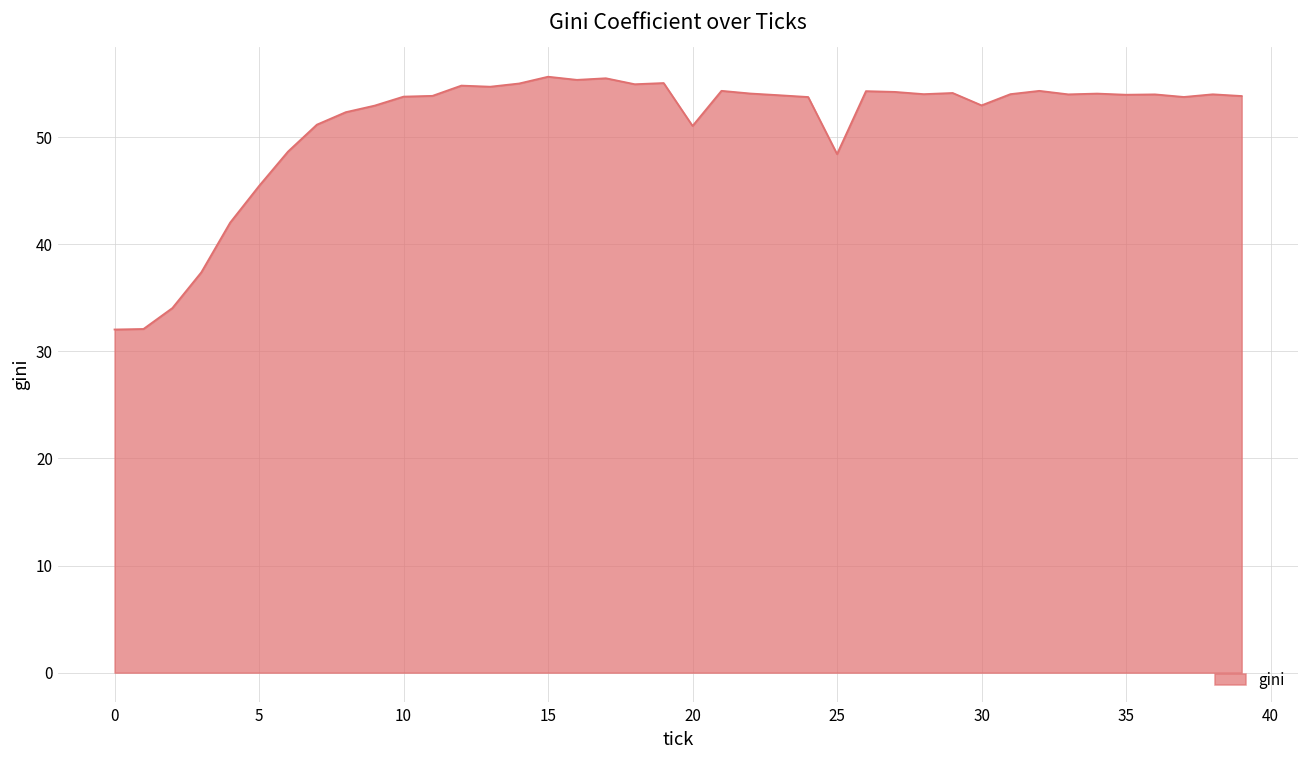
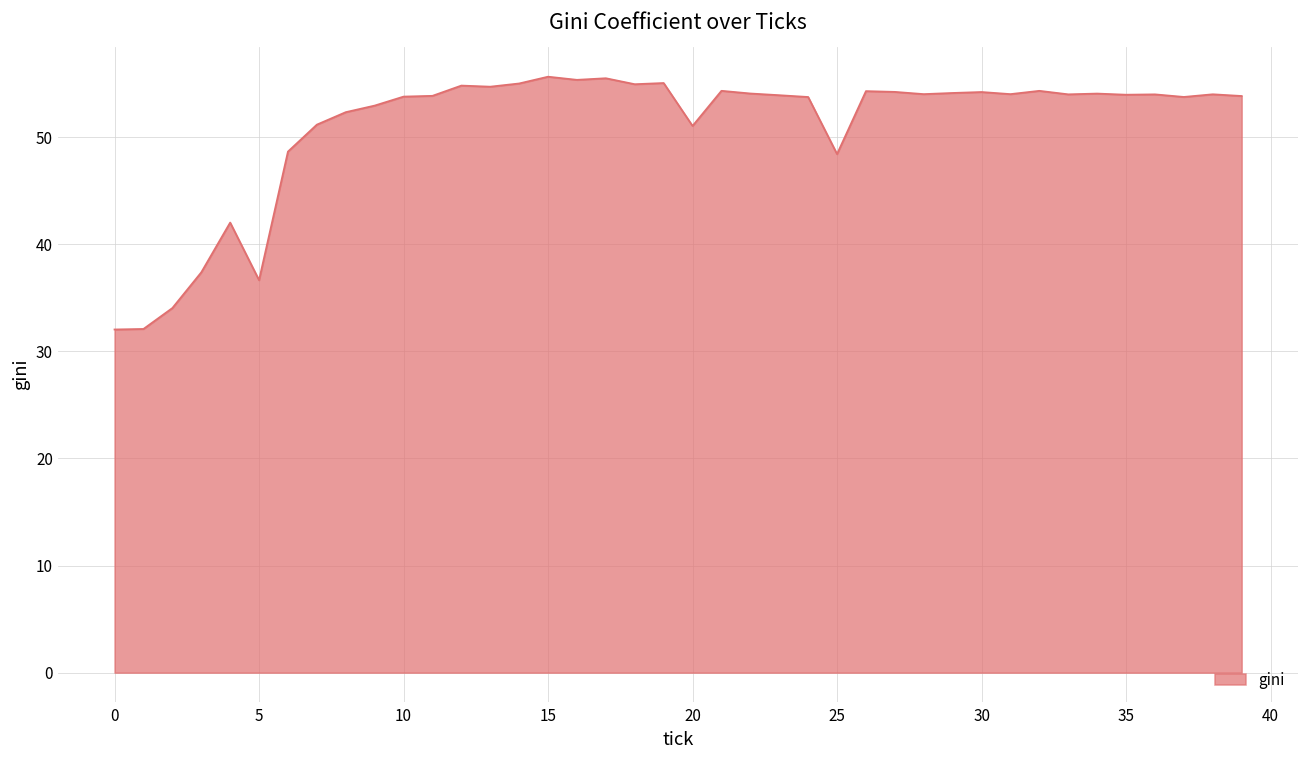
  {
    "0": 32,
-   "5": 45,
+   "5": 37,
    "10": 54,
    "15": 56,
    "20": 51,
    "25": 48,
-   "30": 53,
+   "30": 54,
    "35": 54
  }
